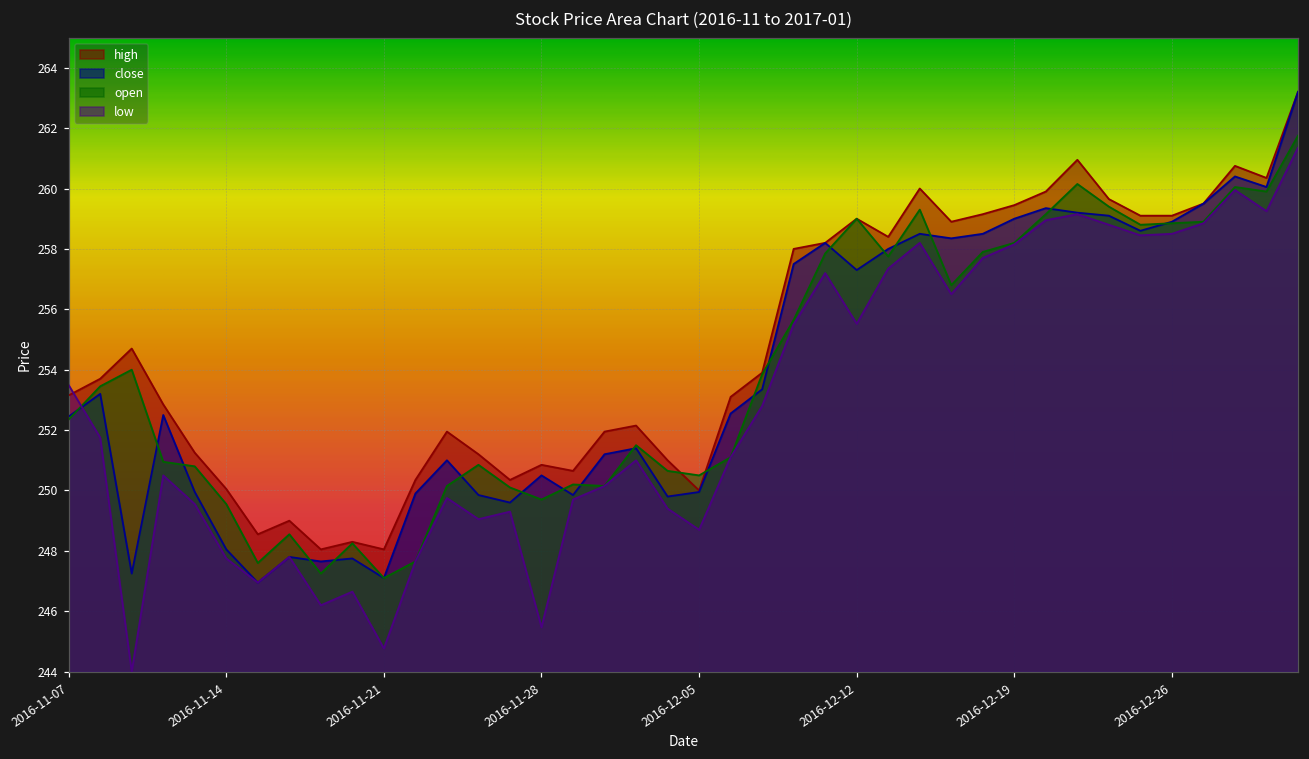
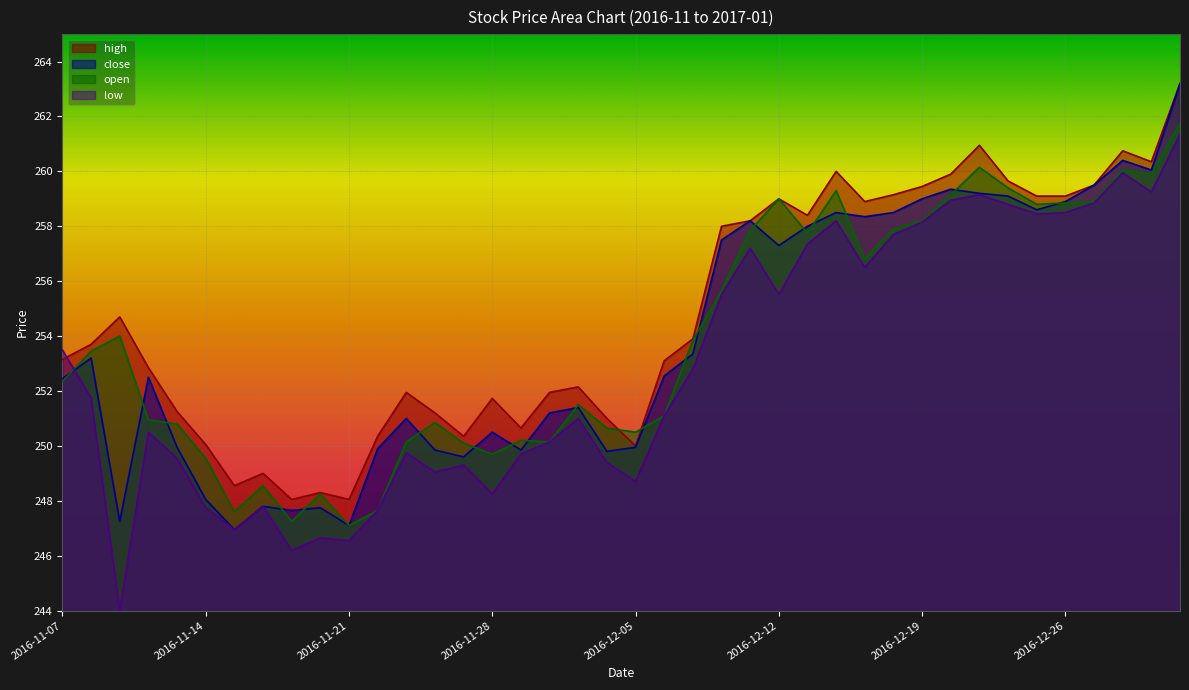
  {
    "high": {
      "2016-11-07": 253.2,
      "2016-11-14": 250.1,
      "2016-11-21": 248.1,
-     "2016-11-28": 250.9,
+     "2016-11-28": 251.7,
      "2016-12-19": 259.5,
      "2016-12-26": 259.1
    },
    "close": {
      "2016-11-07": 252.5,
      "2016-11-14": 248.1,
      "2016-11-28": 250.5,
      "2016-12-12": 257.3,
      "2016-12-19": 259.0
    },
    "open": {
      "2016-11-07": 252.4,
      "2016-11-14": 249.6,
      "2016-11-28": 249.7,
      "2016-12-05": 250.5
    },
    "low": {
      "2016-11-07": 253.5,
      "2016-11-14": 247.8,
-     "2016-11-21": 244.8,
-     "2016-11-28": 245.5,
+     "2016-11-21": 246.6,
+     "2016-11-28": 248.3,
      "2016-12-05": 248.7,
      "2016-12-12": 255.5,
      "2016-12-26": 258.5
    }
  }
